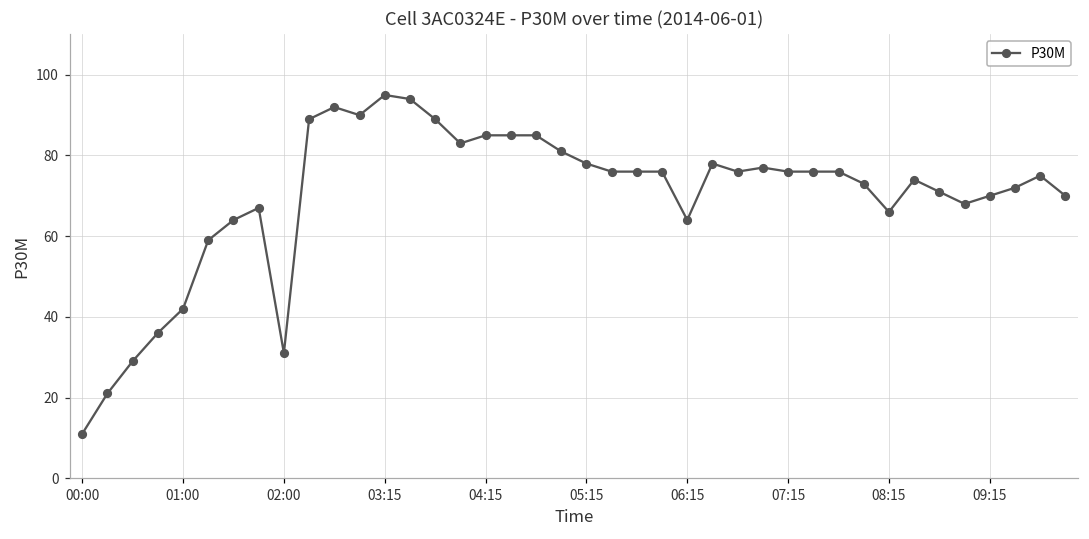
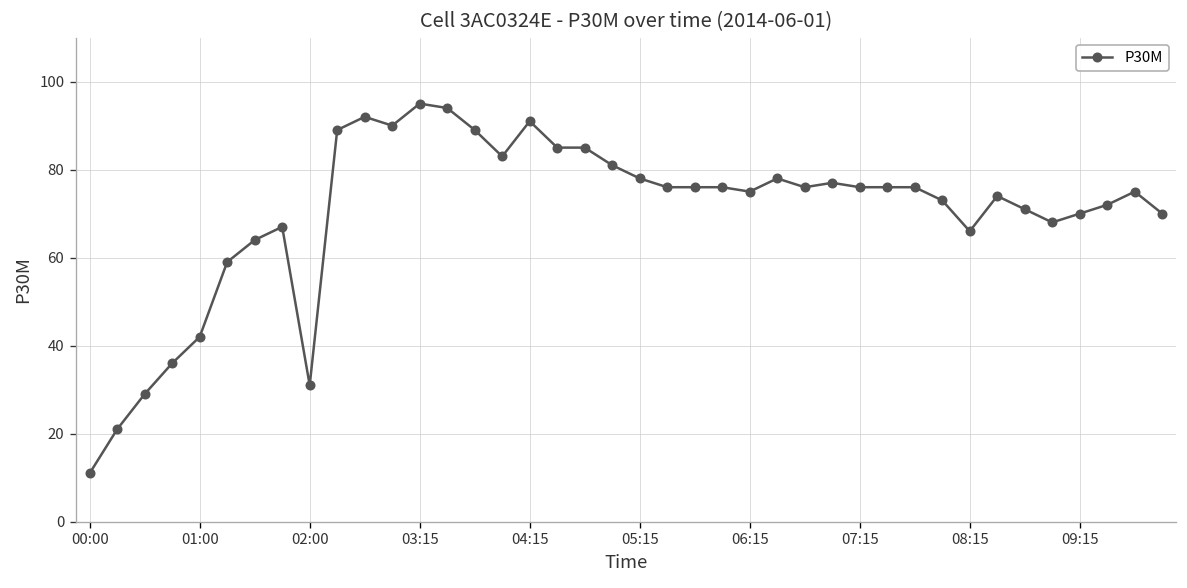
  {
    "00:00": 11,
    "01:00": 42,
    "02:00": 31,
    "03:15": 95,
-   "04:15": 85,
+   "04:15": 91,
    "05:15": 78,
-   "06:15": 64,
+   "06:15": 75,
    "07:15": 76,
    "08:15": 66,
    "09:15": 70
  }
